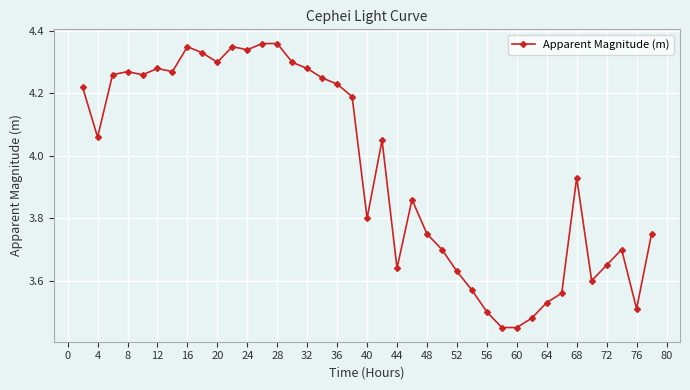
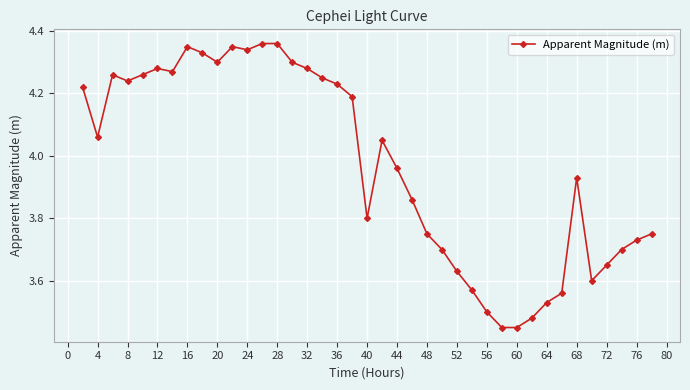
  {
    "4": 4.06,
-   "8": 4.27,
+   "8": 4.24,
    "12": 4.28,
    "16": 4.35,
    "20": 4.30,
    "24": 4.34,
    "28": 4.36,
    "32": 4.28,
    "36": 4.23,
    "40": 3.80,
-   "44": 3.64,
+   "44": 3.96,
    "48": 3.75,
    "52": 3.63,
    "56": 3.50,
    "60": 3.45,
    "64": 3.53,
    "68": 3.93,
    "72": 3.65,
-   "76": 3.51
+   "76": 3.73
  }
